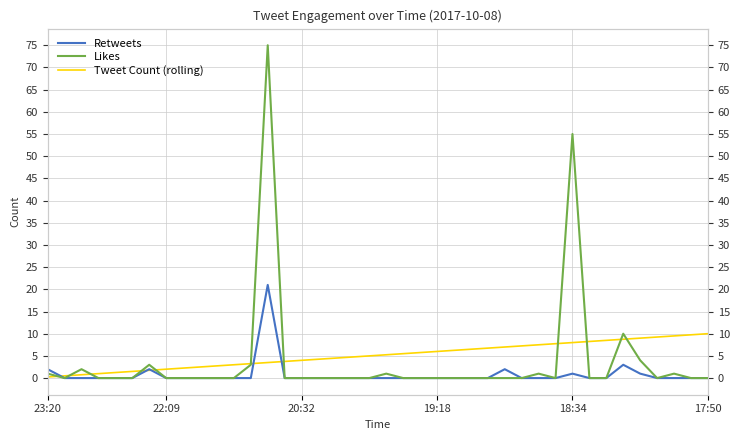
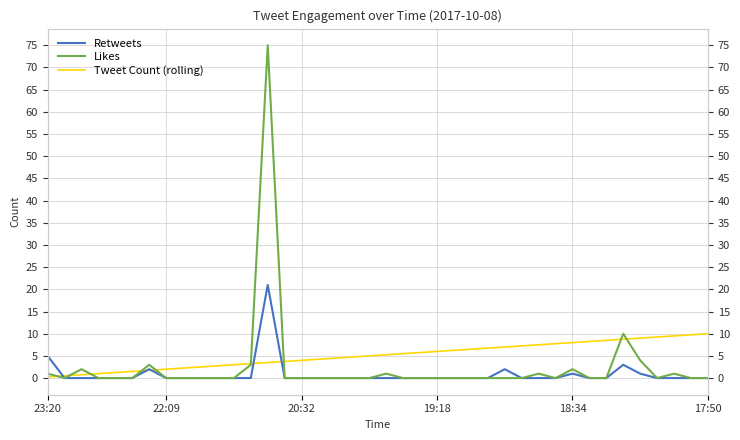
  {
    "Retweets": {
-     "23:20": 2,
+     "23:20": 5,
      "18:34": 1
    },
    "Likes": {
      "23:20": 1,
-     "18:34": 55
+     "18:34": 2
    },
    "Tweet Count (rolling)": {
      "23:20": 0,
      "22:09": 2,
      "20:32": 4,
      "19:18": 6,
      "18:34": 8,
      "17:50": 10
    }
  }
